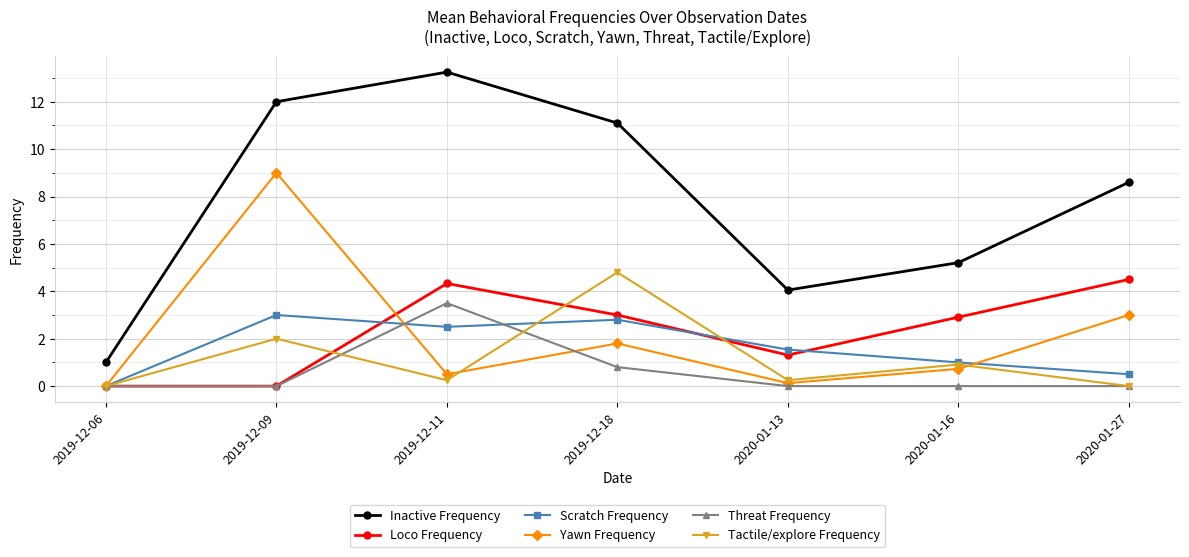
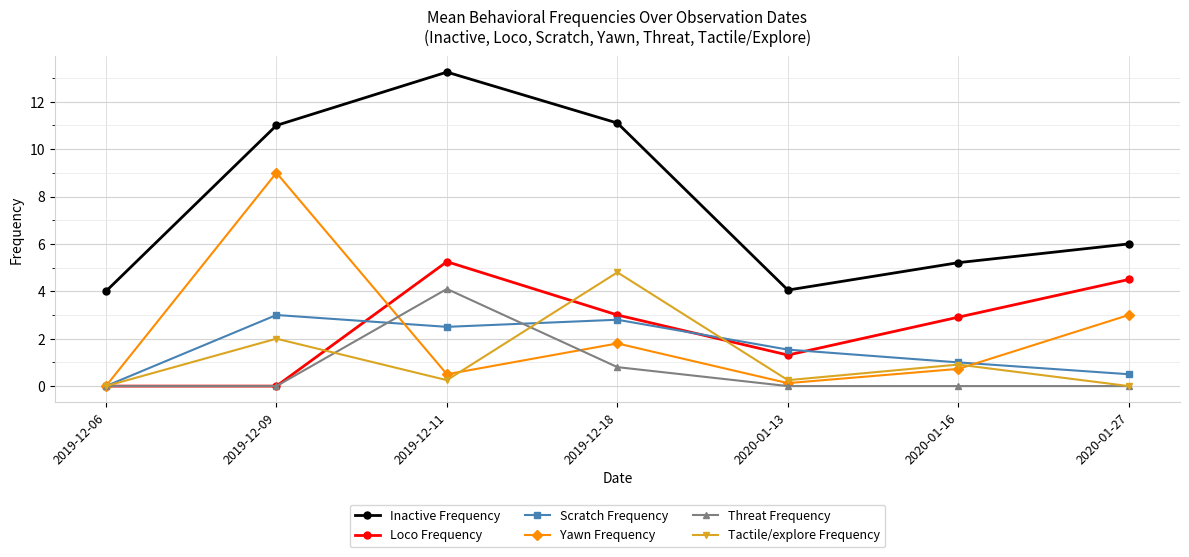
  {
    "Inactive Frequency": {
-     "2019-12-06": 1,
-     "2019-12-09": 12,
+     "2019-12-06": 4,
+     "2019-12-09": 11,
      "2019-12-11": 13.3,
      "2019-12-18": 11.1,
      "2020-01-13": 4.1,
      "2020-01-16": 5.2,
-     "2020-01-27": 8.6
+     "2020-01-27": 6.0
    },
    "Loco Frequency": {
-     "2019-12-11": 4.3,
+     "2019-12-11": 5.3,
      "2019-12-18": 3.0,
      "2020-01-13": 1.3,
      "2020-01-16": 2.9,
      "2020-01-27": 4.5
    },
    "Scratch Frequency": {
      "2019-12-09": 3.0,
      "2019-12-11": 2.5,
      "2019-12-18": 2.8,
      "2020-01-13": 1.5,
      "2020-01-27": 0.5
    },
    "Threat Frequency": {
-     "2019-12-11": 3.5,
+     "2019-12-11": 4.1,
      "2019-12-18": 0.8,
      "2020-01-13": 0.0,
      "2020-01-16": 0.0
    }
  }
